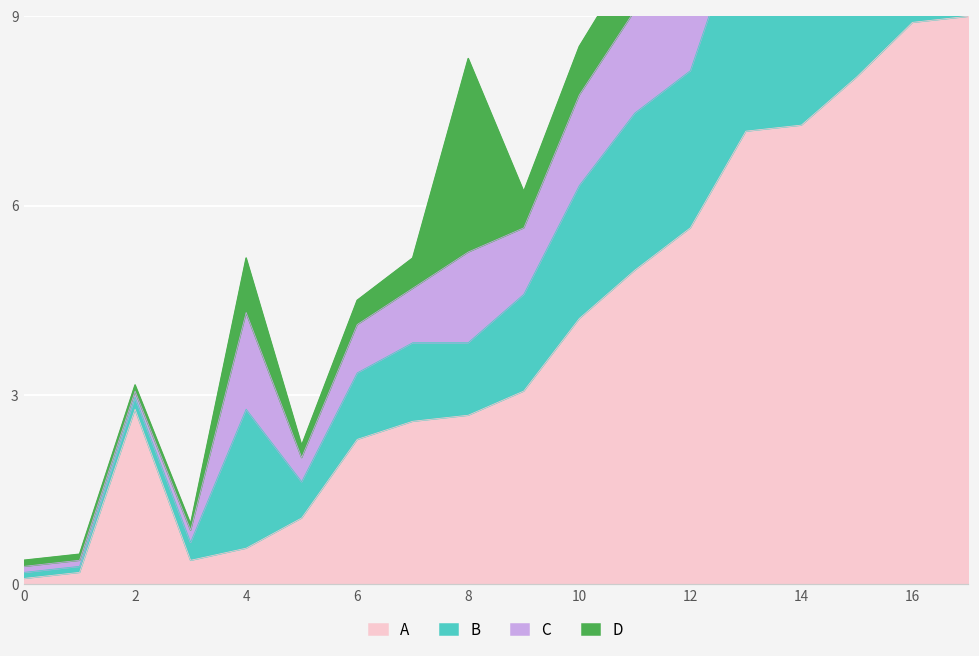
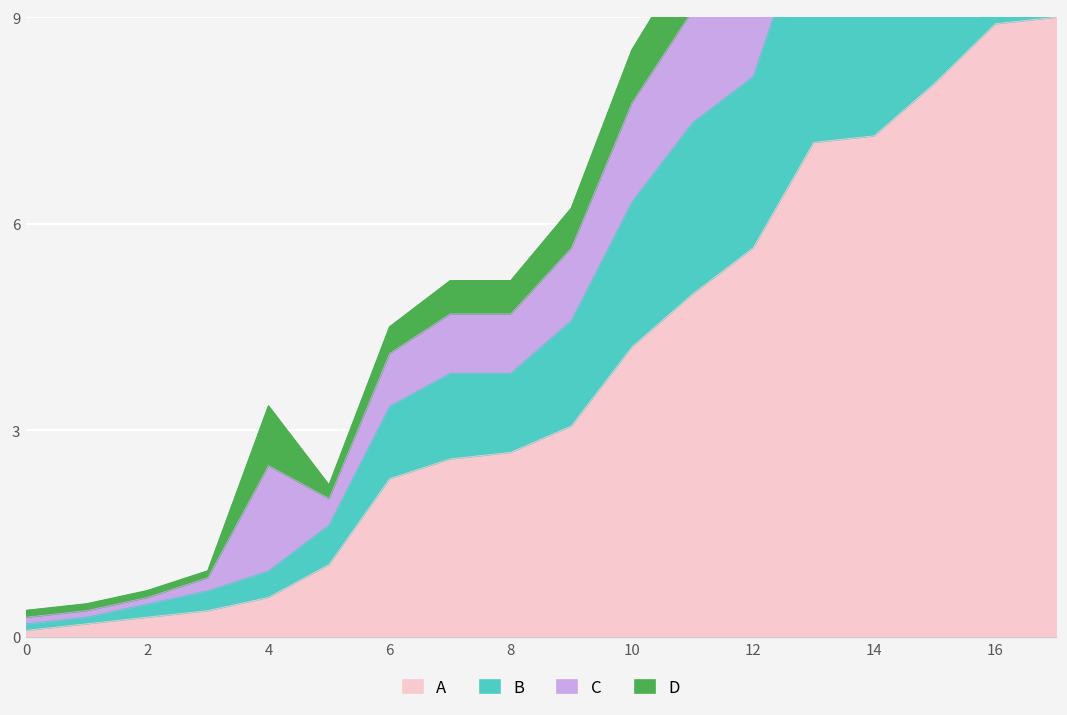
  {
    "A": {
      "0": 0.1,
-     "2": 2.8,
+     "2": 0.3,
      "4": 0.6,
      "6": 2.3,
      "8": 2.7,
      "10": 4.2,
      "12": 5.6,
      "14": 7.3,
      "16": 8.9
    },
    "B": {
      "0": 0.2,
-     "4": 2.2,
+     "4": 0.4,
      "6": 3.4,
      "8": 3.8,
      "10": 6.3,
      "12": 8.1
    },
    "C": {
      "0": 0.3,
      "6": 4.1,
-     "8": 1.4,
+     "8": 0.9,
      "10": 7.8
    },
    "D": {
      "0": 0.1,
      "2": 0.1,
      "4": 0.9,
      "6": 0.4,
-     "8": 3.1,
+     "8": 0.5,
      "10": 0.8
    }
  }
